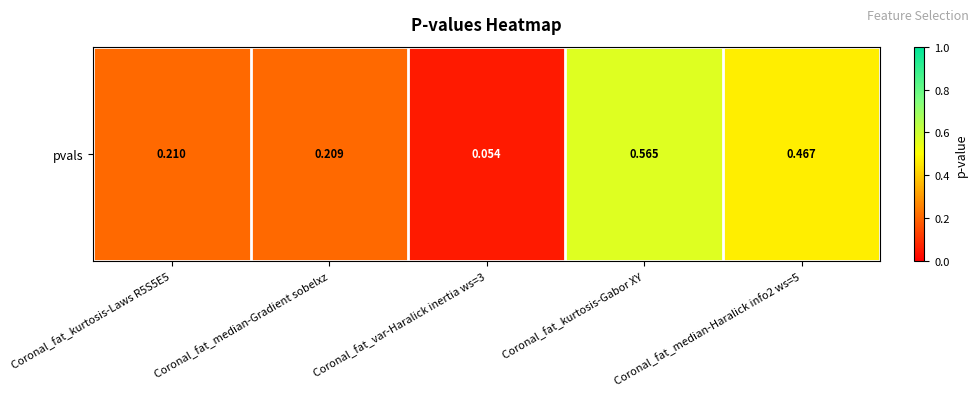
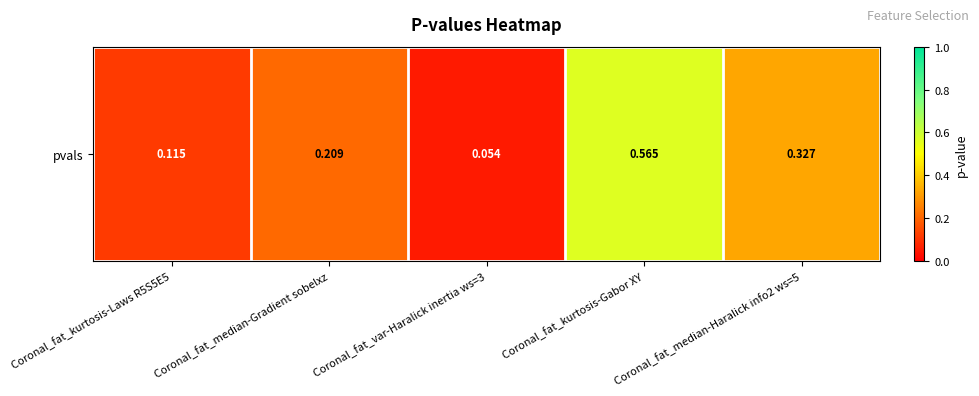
  {
    "pvals": {
-     "Coronal_fat_kurtosis-Laws R5S5E5": 0.210,
+     "Coronal_fat_kurtosis-Laws R5S5E5": 0.115,
      "Coronal_fat_median-Gradient sobelxz": 0.209,
      "Coronal_fat_var-Haralick inertia ws=3": 0.054,
      "Coronal_fat_kurtosis-Gabor XY": 0.565,
-     "Coronal_fat_median-Haralick info2 ws=5": 0.467
+     "Coronal_fat_median-Haralick info2 ws=5": 0.327
    }
  }
